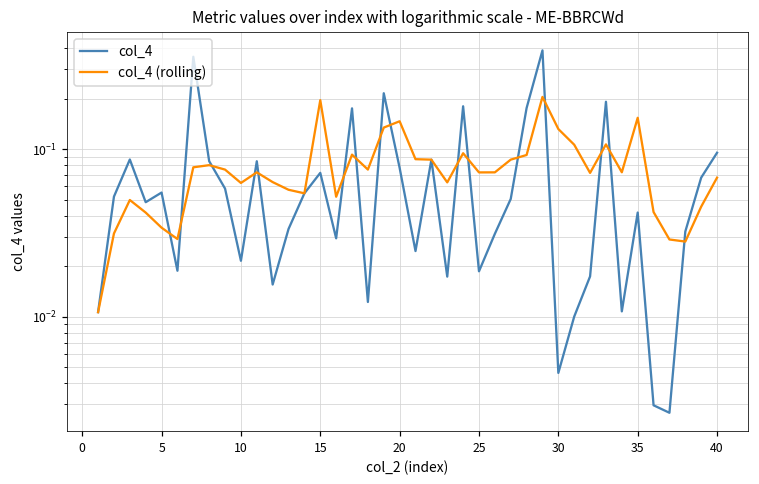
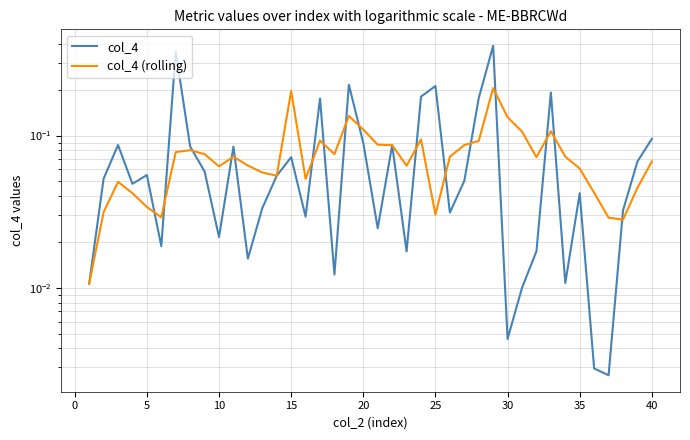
  {
    "col_4": {
      "5": 0.055,
      "10": 0.022,
      "15": 0.07,
-     "20": 0.08,
-     "25": 0.019,
+     "20": 0.09,
+     "25": 0.21,
      "30": 0.0046,
      "35": 0.042,
      "40": 0.10
    },
    "col_4 (rolling)": {
      "5": 0.034,
      "10": 0.063,
      "15": 0.20,
-     "20": 0.15,
-     "25": 0.07,
+     "20": 0.11,
+     "25": 0.030,
      "30": 0.13,
-     "35": 0.15,
+     "35": 0.061,
      "40": 0.07
    }
  }
